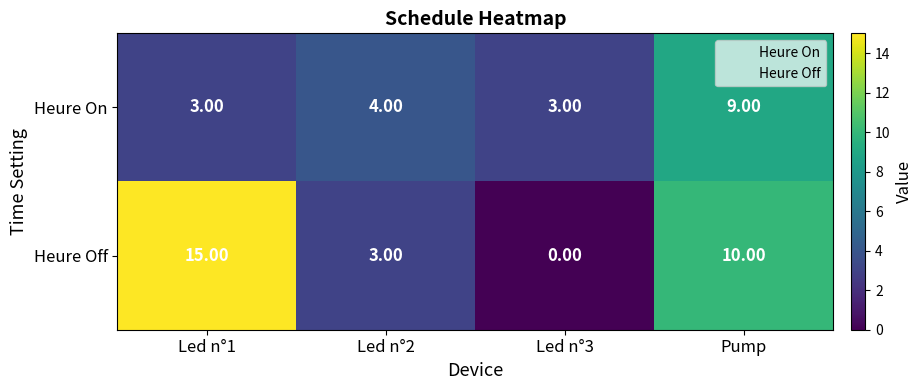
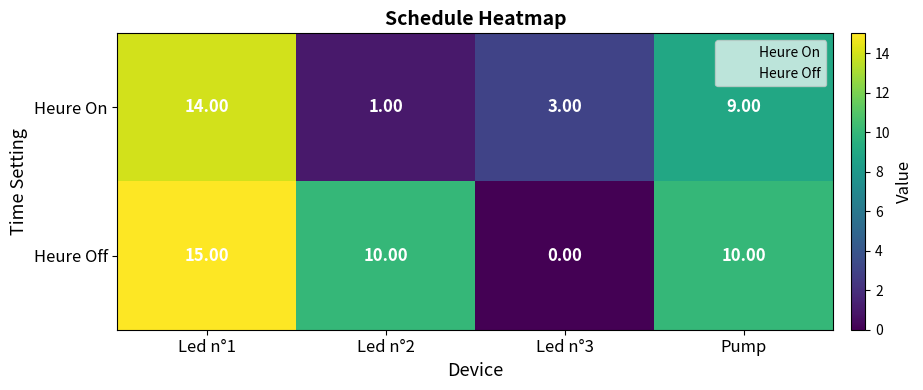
  {
    "Heure On": {
-     "Led n°1": 3.00,
-     "Led n°2": 4.00,
+     "Led n°1": 14.00,
+     "Led n°2": 1.00,
      "Led n°3": 3.00,
      "Pump": 9.00
    },
    "Heure Off": {
      "Led n°1": 15.00,
-     "Led n°2": 3.00,
+     "Led n°2": 10.00,
      "Led n°3": 0.00,
      "Pump": 10.00
    }
  }
